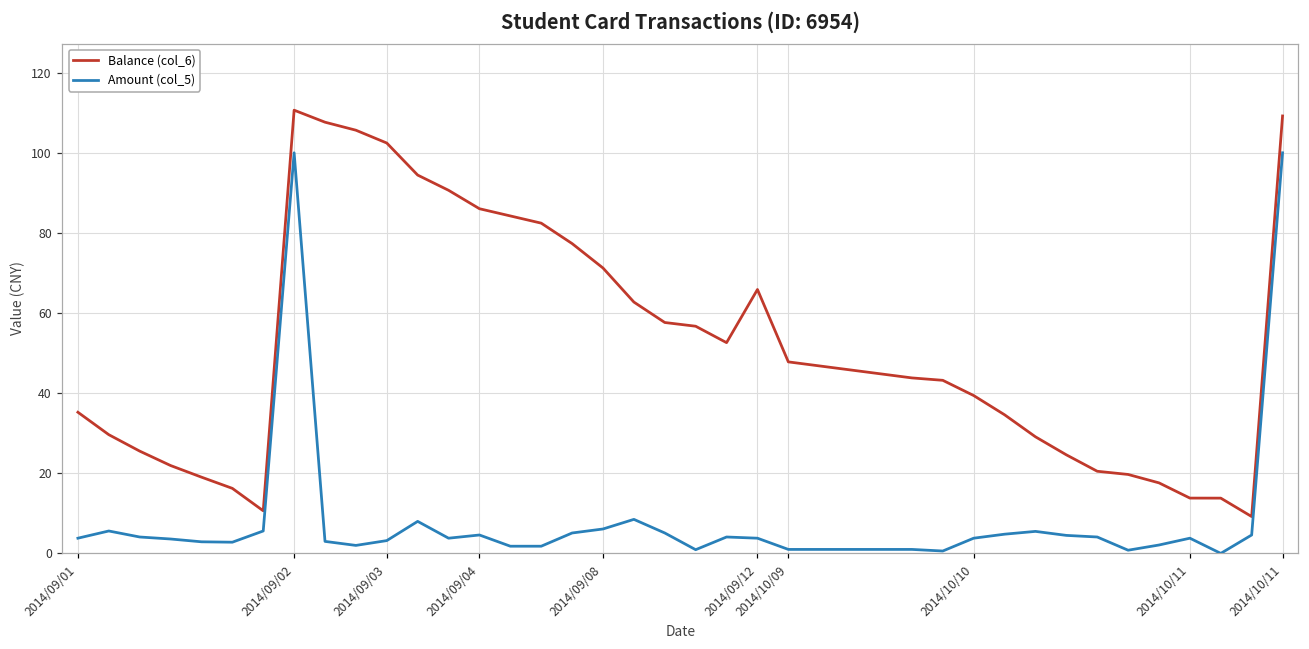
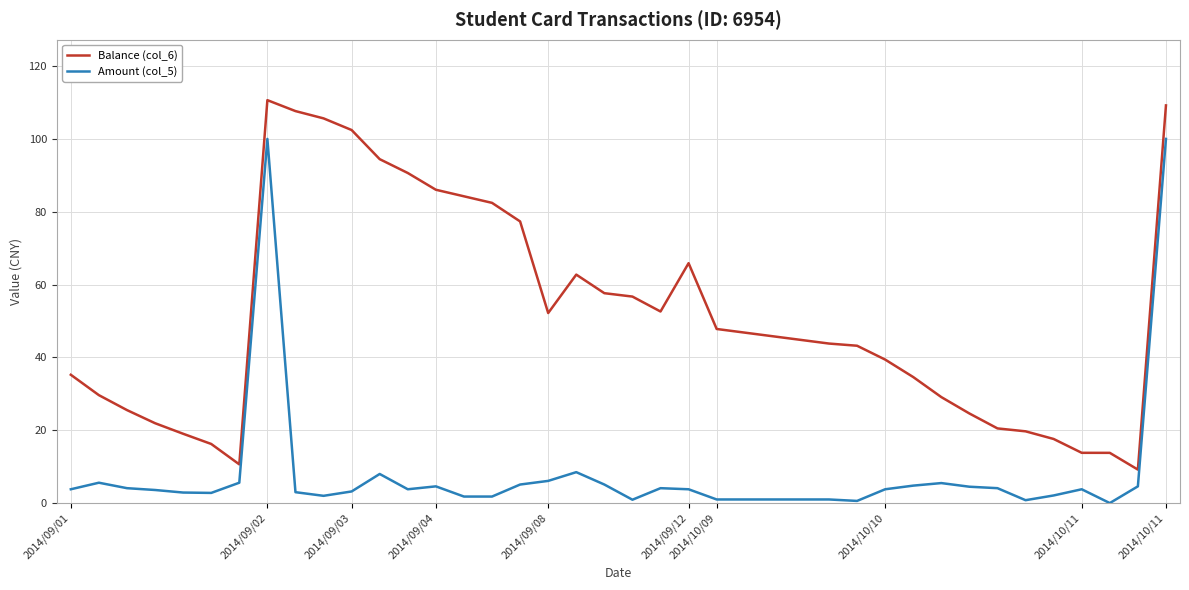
  {
    "Balance (col_6)": {
-     "2014/09/08": 71,
+     "2014/09/08": 52,
      "2014/09/12": 66
    },
    "Amount (col_5)": {
      "2014/09/08": 6,
      "2014/09/12": 4
    }
  }
